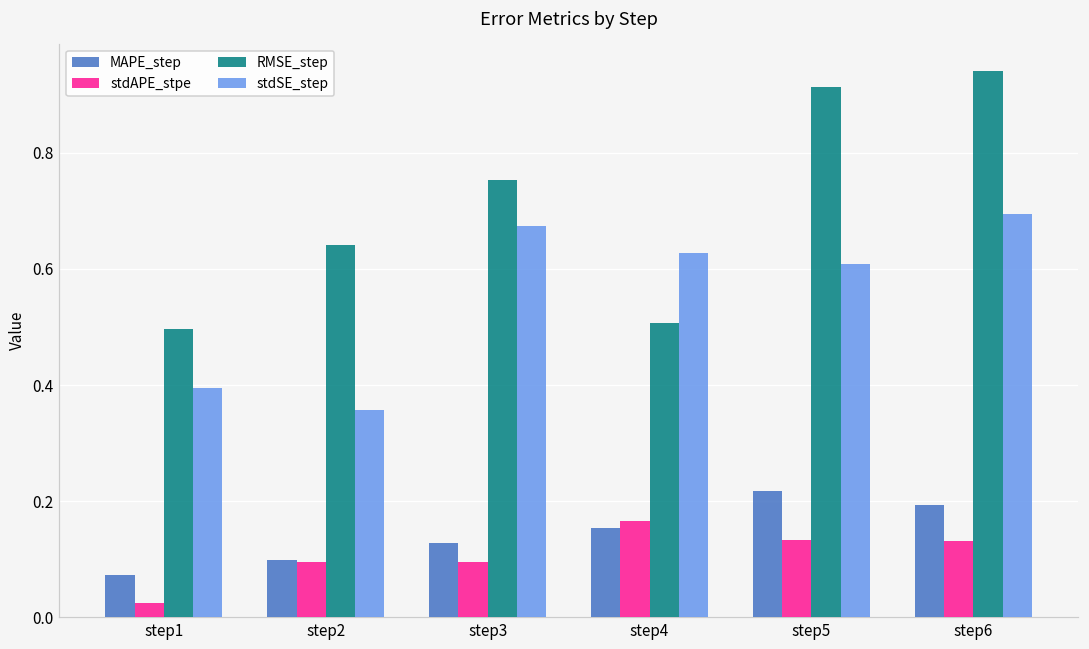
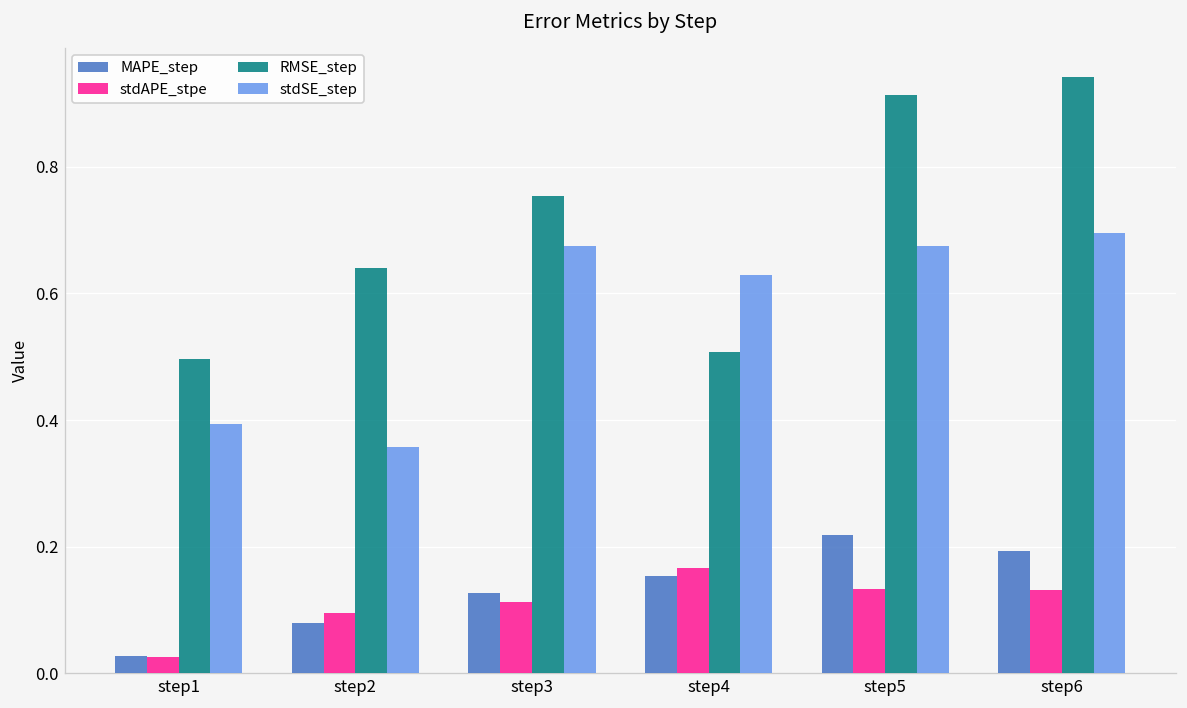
  {
    "MAPE_step": {
-     "step1": 0.07,
-     "step2": 0.10,
+     "step1": 0.03,
+     "step2": 0.08,
      "step3": 0.13,
      "step4": 0.15,
      "step5": 0.22,
      "step6": 0.19
    },
    "stdAPE_stpe": {
      "step1": 0.03,
      "step2": 0.10,
-     "step3": 0.10,
+     "step3": 0.11,
      "step4": 0.17,
      "step5": 0.13,
      "step6": 0.13
    },
    "RMSE_step": {
      "step1": 0.50,
      "step2": 0.64,
      "step3": 0.75,
      "step4": 0.51,
      "step5": 0.91,
      "step6": 0.94
    },
    "stdSE_step": {
      "step1": 0.39,
      "step2": 0.36,
      "step3": 0.67,
      "step4": 0.63,
-     "step5": 0.61,
+     "step5": 0.67,
      "step6": 0.69
    }
  }
